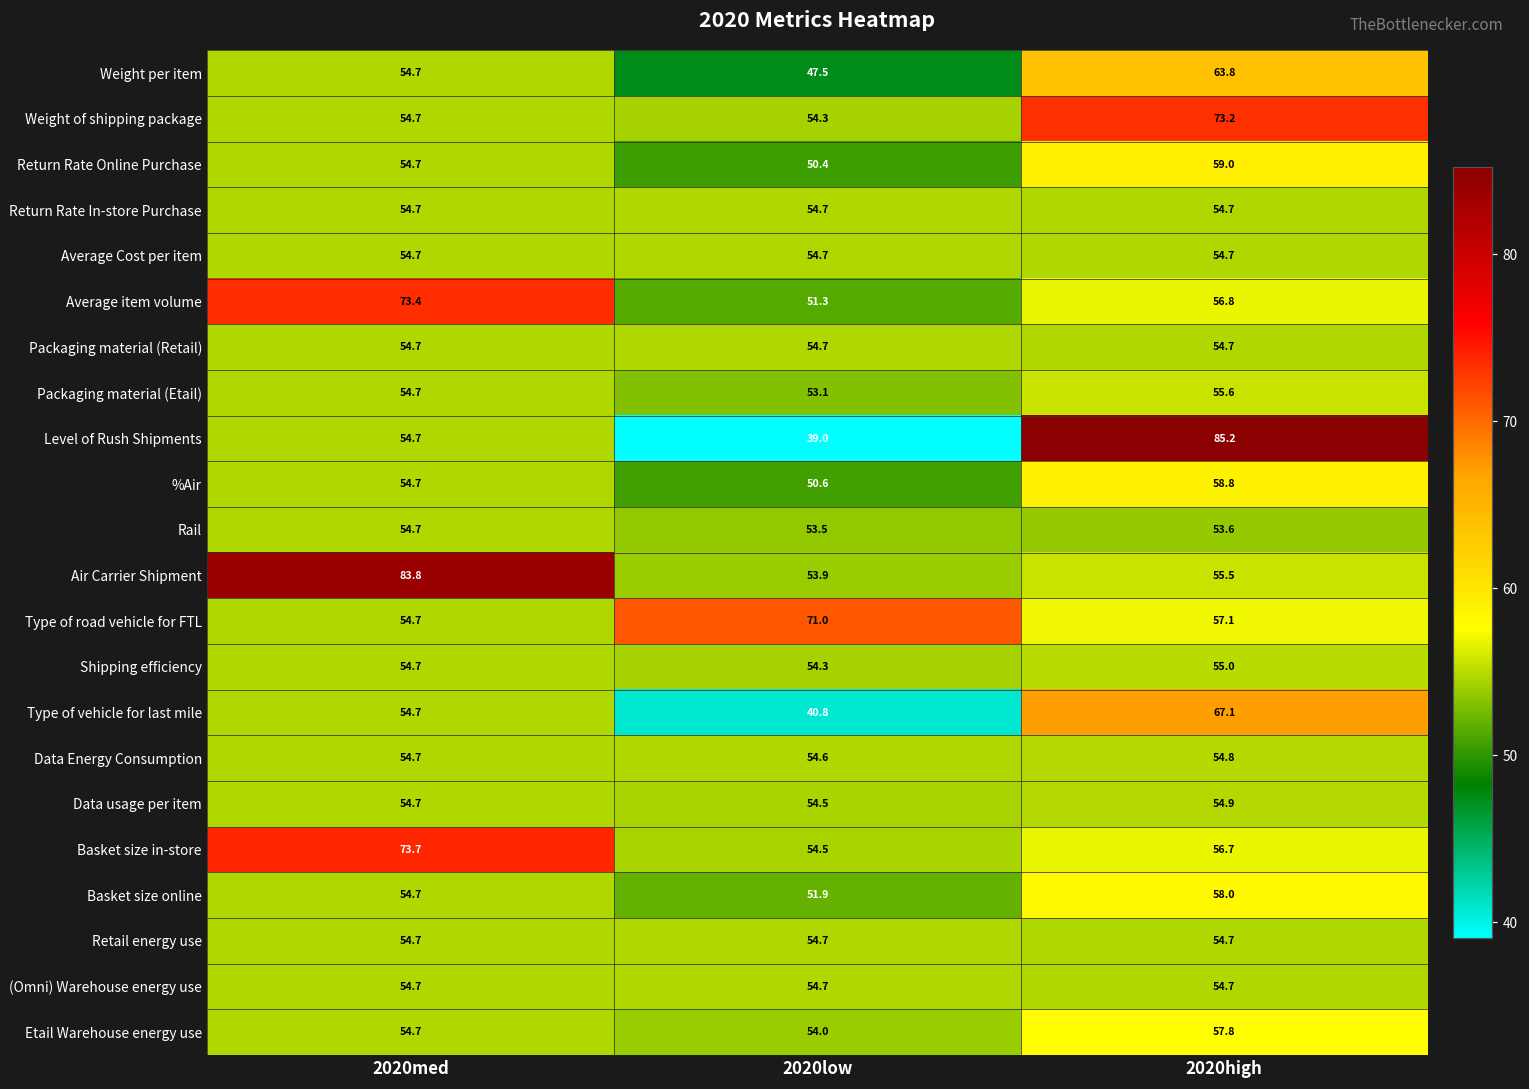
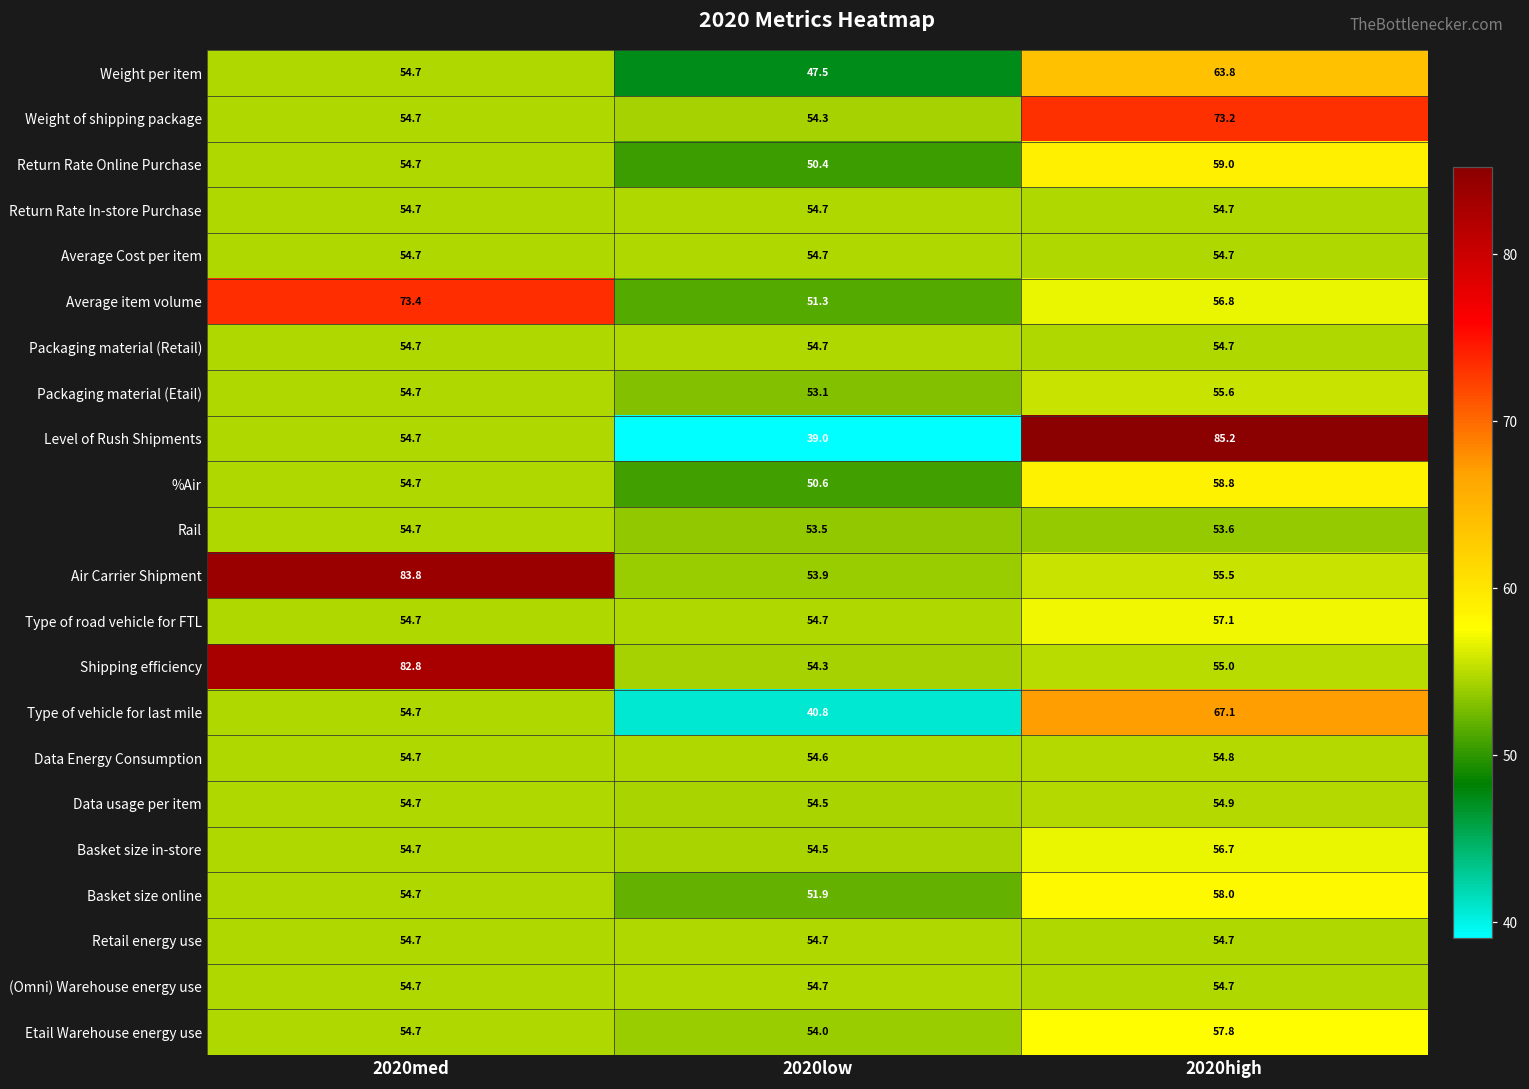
  {
    "Weight per item": {
      "2020med": 54.7,
      "2020low": 47.5,
      "2020high": 63.8
    },
    "Weight of shipping package": {
      "2020med": 54.7,
      "2020low": 54.3,
      "2020high": 73.2
    },
    "Return Rate Online Purchase": {
      "2020med": 54.7,
      "2020low": 50.4,
      "2020high": 59.0
    },
    "Return Rate In-store Purchase": {
      "2020med": 54.7,
      "2020low": 54.7,
      "2020high": 54.7
    },
    "Average Cost per item": {
      "2020med": 54.7,
      "2020low": 54.7,
      "2020high": 54.7
    },
    "Average item volume": {
      "2020med": 73.4,
      "2020low": 51.3,
      "2020high": 56.8
    },
    "Packaging material (Retail)": {
      "2020med": 54.7,
      "2020low": 54.7,
      "2020high": 54.7
    },
    "Packaging material (Etail)": {
      "2020med": 54.7,
      "2020low": 53.1,
      "2020high": 55.6
    },
    "Level of Rush Shipments": {
      "2020med": 54.7,
      "2020low": 39.0,
      "2020high": 85.2
    },
    "%Air": {
      "2020med": 54.7,
      "2020low": 50.6,
      "2020high": 58.8
    },
    "Rail": {
      "2020med": 54.7,
      "2020low": 53.5,
      "2020high": 53.6
    },
    "Air Carrier Shipment": {
      "2020med": 83.8,
      "2020low": 53.9,
      "2020high": 55.5
    },
    "Type of road vehicle for FTL": {
      "2020med": 54.7,
-     "2020low": 71.0,
+     "2020low": 54.7,
      "2020high": 57.1
    },
    "Shipping efficiency": {
-     "2020med": 54.7,
+     "2020med": 82.8,
      "2020low": 54.3,
      "2020high": 55.0
    },
    "Type of vehicle for last mile": {
      "2020med": 54.7,
      "2020low": 40.8,
      "2020high": 67.1
    },
    "Data Energy Consumption": {
      "2020med": 54.7,
      "2020low": 54.6,
      "2020high": 54.8
    },
    "Data usage per item": {
      "2020med": 54.7,
      "2020low": 54.5,
      "2020high": 54.9
    },
    "Basket size in-store": {
-     "2020med": 73.7,
+     "2020med": 54.7,
      "2020low": 54.5,
      "2020high": 56.7
    },
    "Basket size online": {
      "2020med": 54.7,
      "2020low": 51.9,
      "2020high": 58.0
    },
    "Retail energy use": {
      "2020med": 54.7,
      "2020low": 54.7,
      "2020high": 54.7
    },
    "(Omni) Warehouse energy use": {
      "2020med": 54.7,
      "2020low": 54.7,
      "2020high": 54.7
    },
    "Etail Warehouse energy use": {
      "2020med": 54.7,
      "2020low": 54.0,
      "2020high": 57.8
    }
  }
